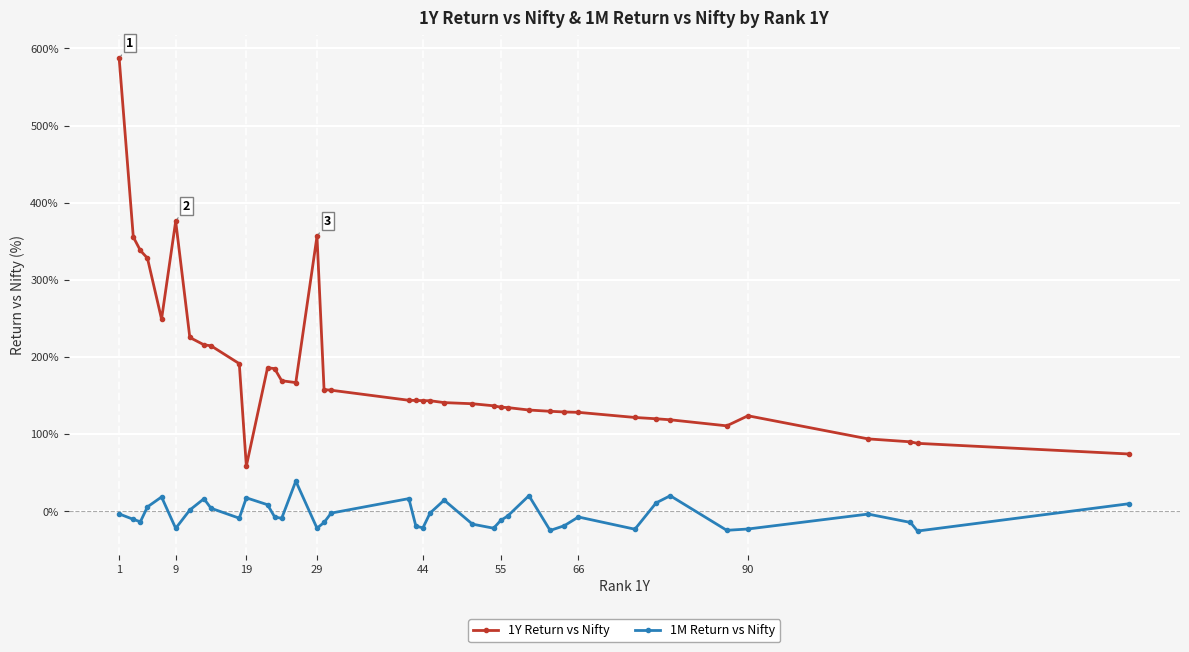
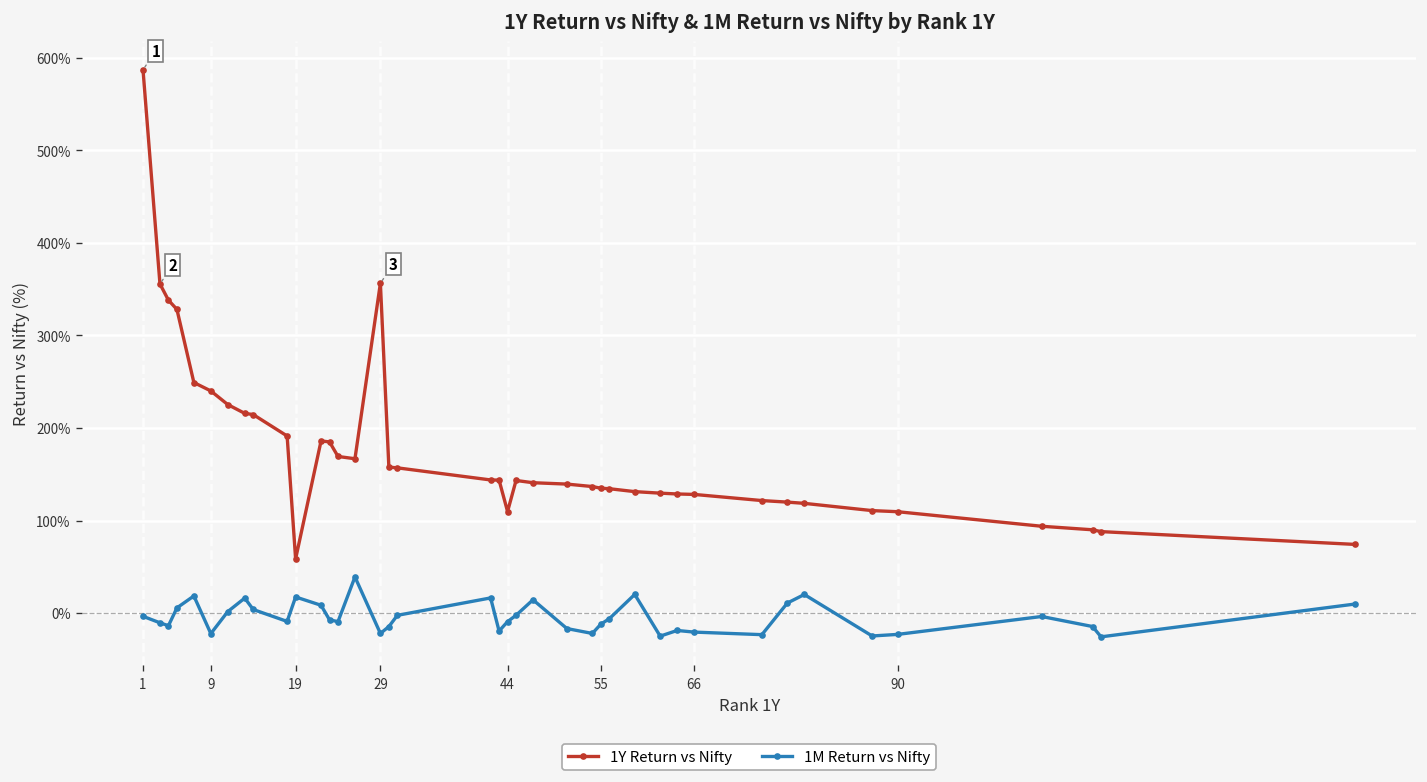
  {
    "1Y Return vs Nifty": {
-     "9": "380%",
+     "9": "240%",
      "19": "60%",
-     "44": "140%",
+     "44": "110%",
      "55": "130%",
      "66": "130%",
-     "90": "120%"
+     "90": "110%"
    },
    "1M Return vs Nifty": {
      "1": "0%",
      "9": "-20%",
      "19": "20%",
      "29": "-20%",
-     "44": "-20%",
+     "44": "-10%",
      "55": "-10%",
-     "66": "-10%",
+     "66": "-20%",
      "90": "-20%"
    }
  }
